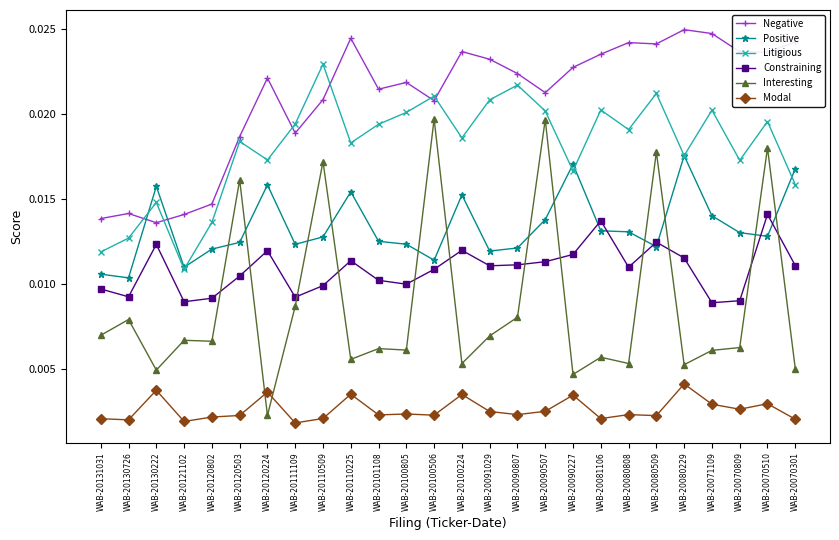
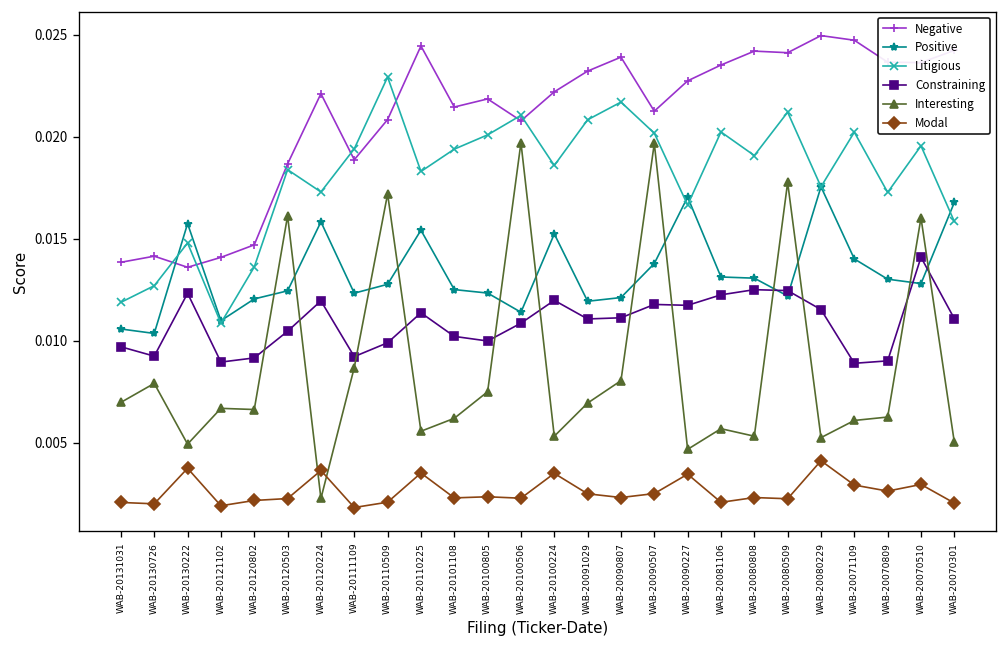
  {
    "Negative": {
      "WAB-20131031": 0.0138,
      "WAB-20130726": 0.0141,
      "WAB-20130222": 0.0136,
      "WAB-20121102": 0.0141,
      "WAB-20120802": 0.0147,
      "WAB-20120503": 0.0187,
      "WAB-20120224": 0.0221,
      "WAB-20111109": 0.0189,
      "WAB-20110509": 0.0208,
      "WAB-20110225": 0.0244,
      "WAB-20101108": 0.0214,
      "WAB-20100805": 0.0218,
      "WAB-20100506": 0.0208,
-     "WAB-20100224": 0.0237,
+     "WAB-20100224": 0.0222,
      "WAB-20091029": 0.0232,
-     "WAB-20090807": 0.0224,
+     "WAB-20090807": 0.0239,
      "WAB-20090507": 0.0212,
      "WAB-20090227": 0.0227,
      "WAB-20081106": 0.0235,
      "WAB-20080808": 0.0242,
      "WAB-20080509": 0.0241,
      "WAB-20080229": 0.0249,
      "WAB-20071109": 0.0247
    },
    "Constraining": {
      "WAB-20131031": 0.0097,
      "WAB-20130726": 0.0092,
      "WAB-20130222": 0.0123,
      "WAB-20121102": 0.0089,
      "WAB-20120802": 0.0092,
      "WAB-20120503": 0.0105,
      "WAB-20120224": 0.0119,
      "WAB-20111109": 0.0092,
      "WAB-20110509": 0.0099,
      "WAB-20110225": 0.0114,
      "WAB-20101108": 0.0102,
      "WAB-20100805": 0.0100,
      "WAB-20100506": 0.0109,
      "WAB-20100224": 0.0120,
      "WAB-20091029": 0.0111,
      "WAB-20090807": 0.0111,
-     "WAB-20090507": 0.0113,
+     "WAB-20090507": 0.0118,
      "WAB-20090227": 0.0117,
-     "WAB-20081106": 0.0137,
-     "WAB-20080808": 0.0110,
+     "WAB-20081106": 0.0122,
+     "WAB-20080808": 0.0125,
      "WAB-20080509": 0.0125,
      "WAB-20080229": 0.0115,
      "WAB-20071109": 0.0089,
      "WAB-20070809": 0.0090,
      "WAB-20070510": 0.0141,
      "WAB-20070301": 0.0111
    },
    "Interesting": {
      "WAB-20131031": 0.0070,
      "WAB-20130726": 0.0079,
      "WAB-20130222": 0.0049,
      "WAB-20121102": 0.0067,
      "WAB-20120802": 0.0066,
      "WAB-20120503": 0.0161,
      "WAB-20120224": 0.0023,
      "WAB-20111109": 0.0087,
      "WAB-20110509": 0.0172,
      "WAB-20110225": 0.0056,
      "WAB-20101108": 0.0062,
-     "WAB-20100805": 0.0061,
+     "WAB-20100805": 0.0075,
      "WAB-20100506": 0.0197,
      "WAB-20100224": 0.0053,
      "WAB-20091029": 0.0069,
      "WAB-20090807": 0.0080,
      "WAB-20090507": 0.0197,
      "WAB-20090227": 0.0047,
      "WAB-20081106": 0.0057,
      "WAB-20080808": 0.0053,
      "WAB-20080509": 0.0178,
      "WAB-20080229": 0.0052,
      "WAB-20071109": 0.0061,
      "WAB-20070809": 0.0063,
-     "WAB-20070510": 0.0180,
+     "WAB-20070510": 0.0160,
      "WAB-20070301": 0.0050
    },
    "Modal": {
      "WAB-20131031": 0.0021,
      "WAB-20130726": 0.0020,
      "WAB-20130222": 0.0037,
      "WAB-20121102": 0.0019,
      "WAB-20120802": 0.0022,
      "WAB-20120503": 0.0023,
      "WAB-20120224": 0.0036,
      "WAB-20111109": 0.0018,
      "WAB-20110509": 0.0021,
      "WAB-20110225": 0.0035,
      "WAB-20101108": 0.0023,
      "WAB-20100805": 0.0023,
      "WAB-20100506": 0.0023,
      "WAB-20100224": 0.0035,
      "WAB-20091029": 0.0025,
      "WAB-20090807": 0.0023,
      "WAB-20090507": 0.0025,
      "WAB-20090227": 0.0035,
      "WAB-20081106": 0.0021,
      "WAB-20080808": 0.0023,
      "WAB-20080509": 0.0023,
      "WAB-20080229": 0.0041,
      "WAB-20071109": 0.0029,
      "WAB-20070809": 0.0026,
      "WAB-20070510": 0.0030,
      "WAB-20070301": 0.0020
    }
  }
